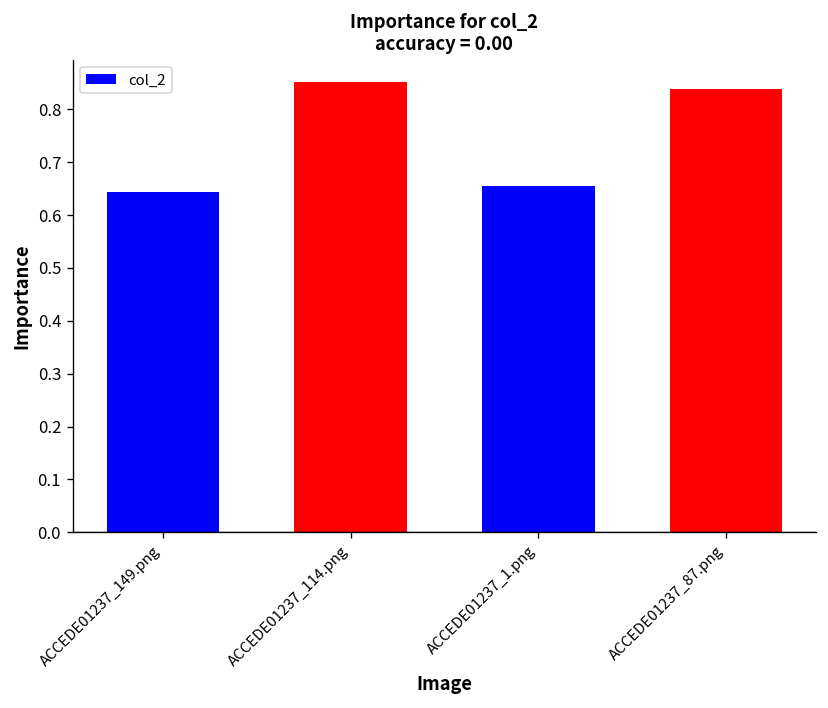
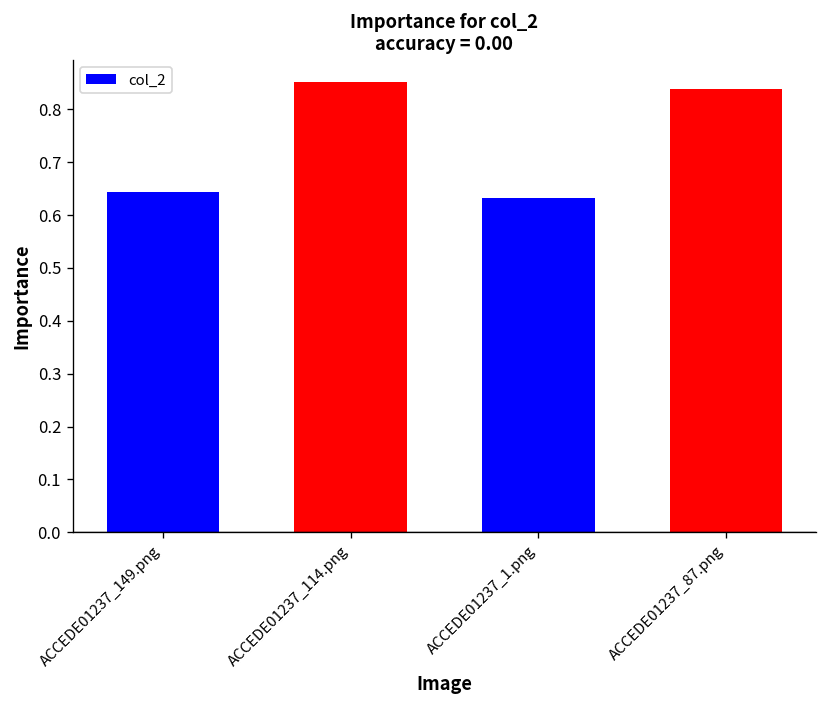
  {
    "ACCEDE01237_149.png": 0.64,
    "ACCEDE01237_114.png": 0.85,
-   "ACCEDE01237_1.png": 0.65,
+   "ACCEDE01237_1.png": 0.63,
    "ACCEDE01237_87.png": 0.84
  }
